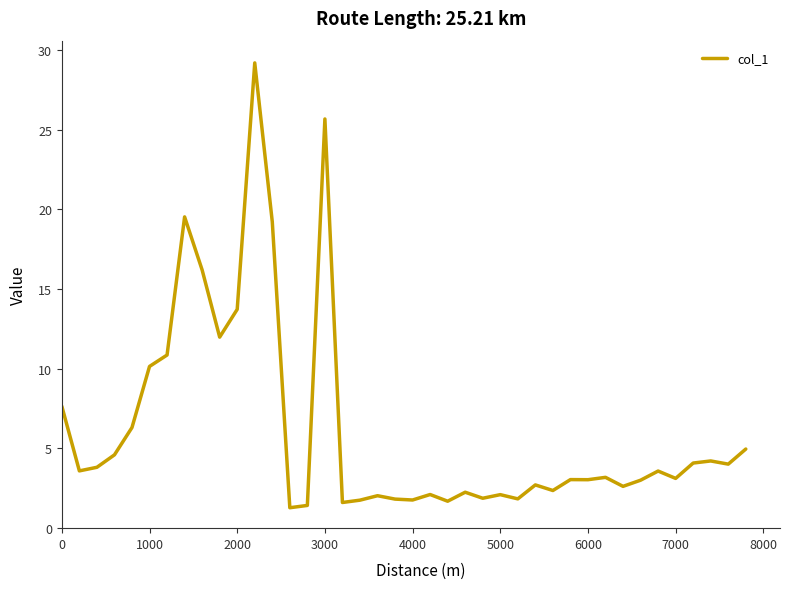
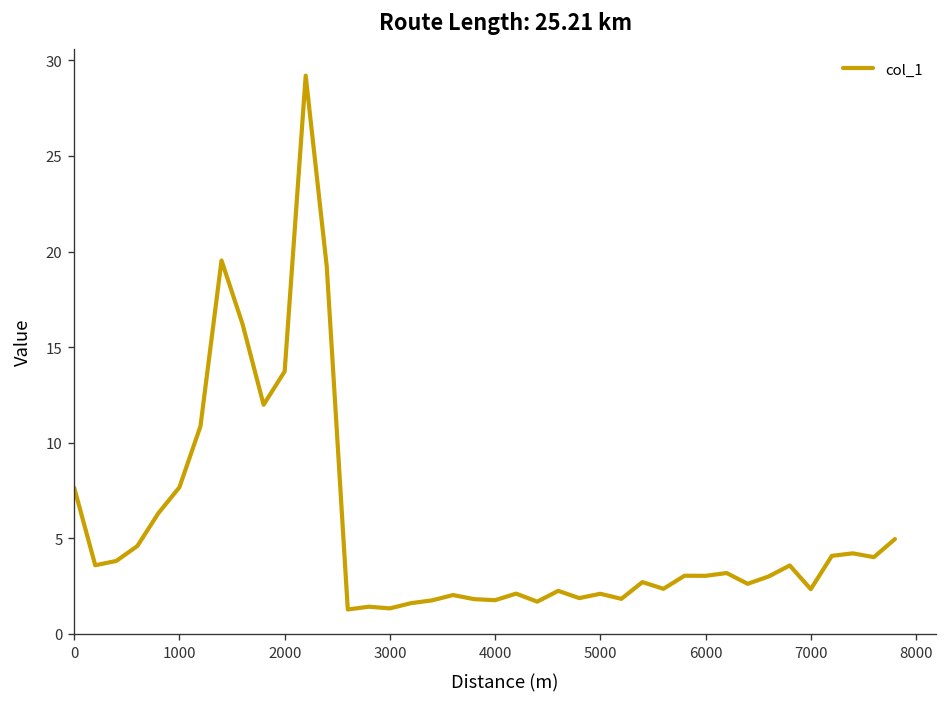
  {
    "0": 7.6,
-   "1000": 10.1,
+   "1000": 7.7,
    "2000": 13.7,
-   "3000": 25.7,
+   "3000": 1.3,
    "4000": 1.8,
    "5000": 2.1,
    "6000": 3.0,
-   "7000": 3.1
+   "7000": 2.3
  }
